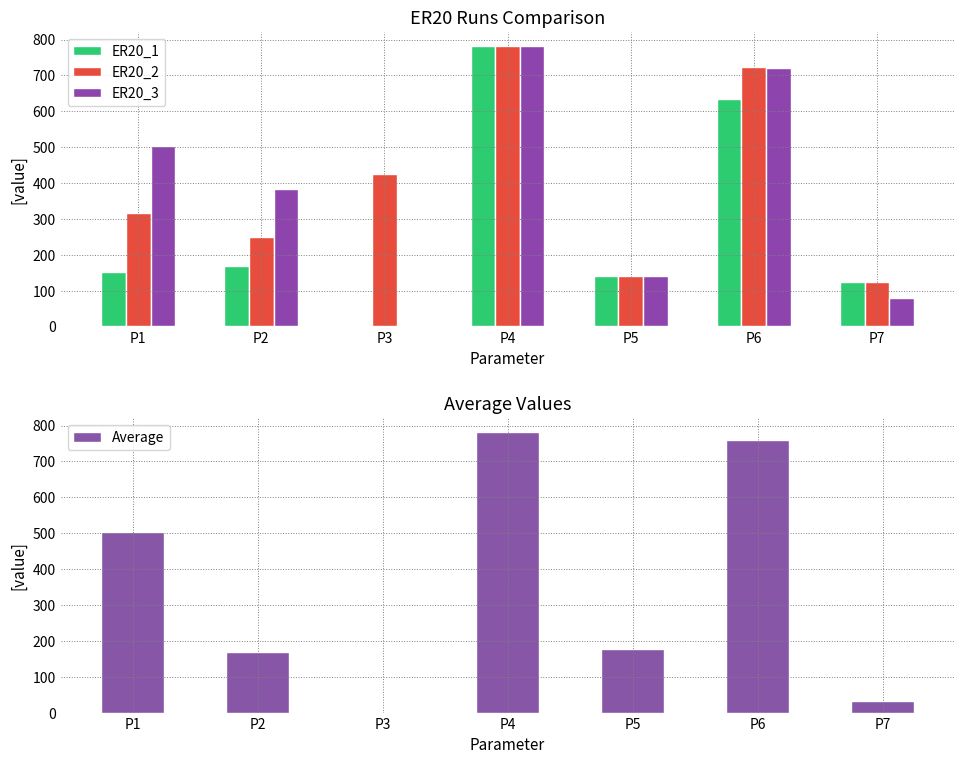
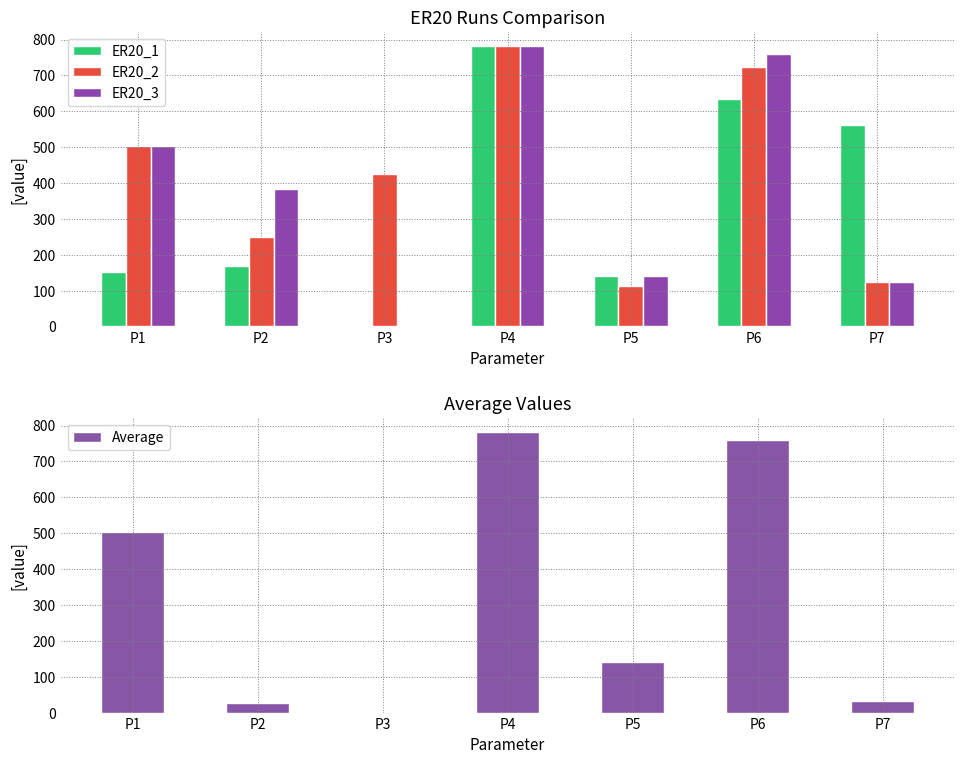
  {
    "ER20 Runs Comparison": {
      "ER20_1": {
        "P1": 150,
        "P2": 170,
        "P4": 780,
        "P5": 140,
        "P6": 630,
-       "P7": 130
+       "P7": 560
      },
      "ER20_2": {
-       "P1": 320,
+       "P1": 500,
        "P2": 250,
        "P3": 430,
        "P4": 780,
-       "P5": 140,
+       "P5": 110,
        "P6": 720,
        "P7": 130
      },
      "ER20_3": {
        "P1": 500,
        "P2": 380,
        "P4": 780,
        "P5": 140,
-       "P6": 720,
-       "P7": 80
+       "P6": 760,
+       "P7": 130
      }
    },
    "Average Values": {
      "P1": 500,
-     "P2": 170,
+     "P2": 30,
      "P4": 780,
-     "P5": 180,
+     "P5": 140,
      "P6": 760,
      "P7": 30
    }
  }
